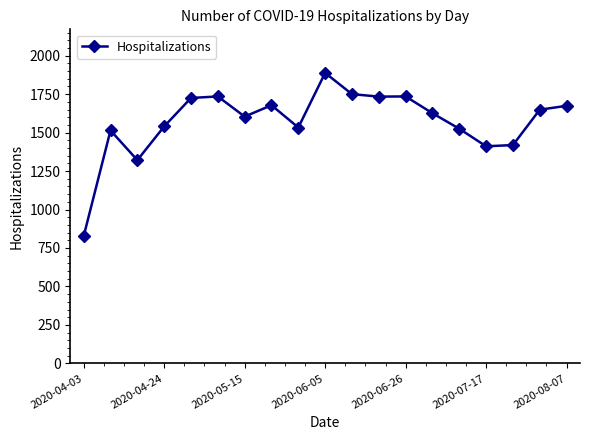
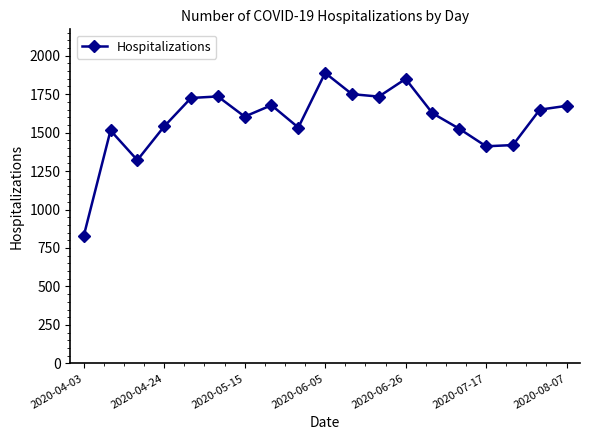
  {
    "2020-04-03": 830,
    "2020-04-24": 1540,
    "2020-05-15": 1600,
    "2020-06-05": 1890,
-   "2020-06-26": 1740,
+   "2020-06-26": 1850,
    "2020-07-17": 1410,
    "2020-08-07": 1670
  }
